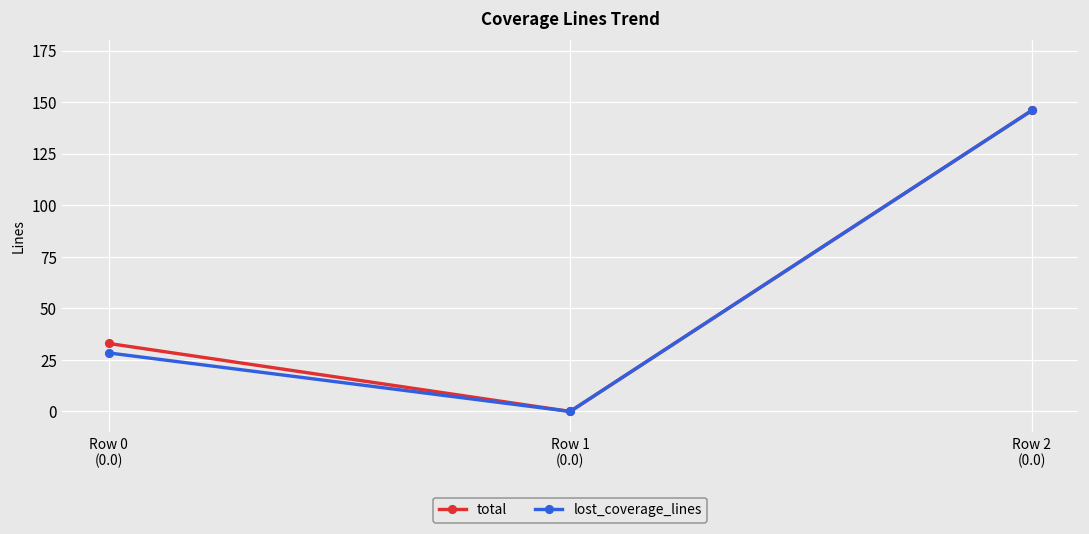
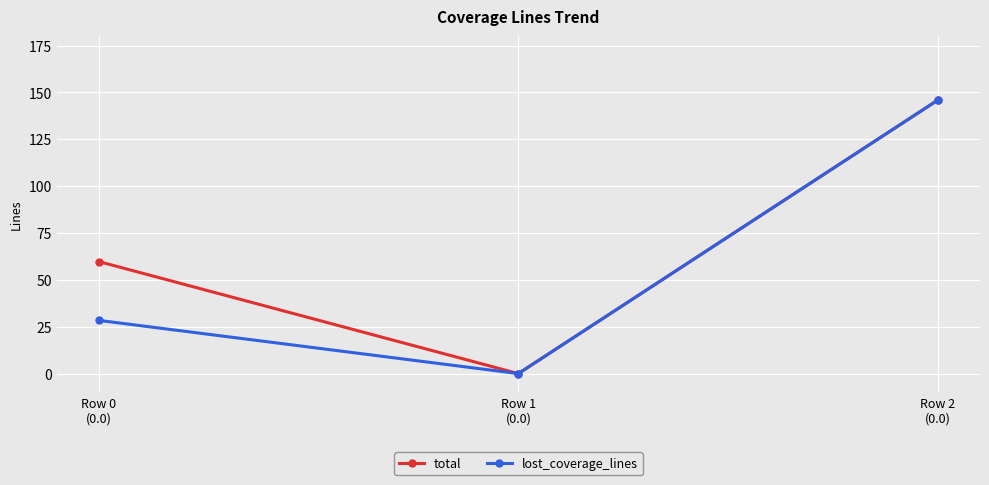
  {
    "total": {
-     "Row 0 (0.0)": 33
+     "Row 0 (0.0)": 60
    },
    "lost_coverage_lines": {
      "Row 0 (0.0)": 28
    }
  }
